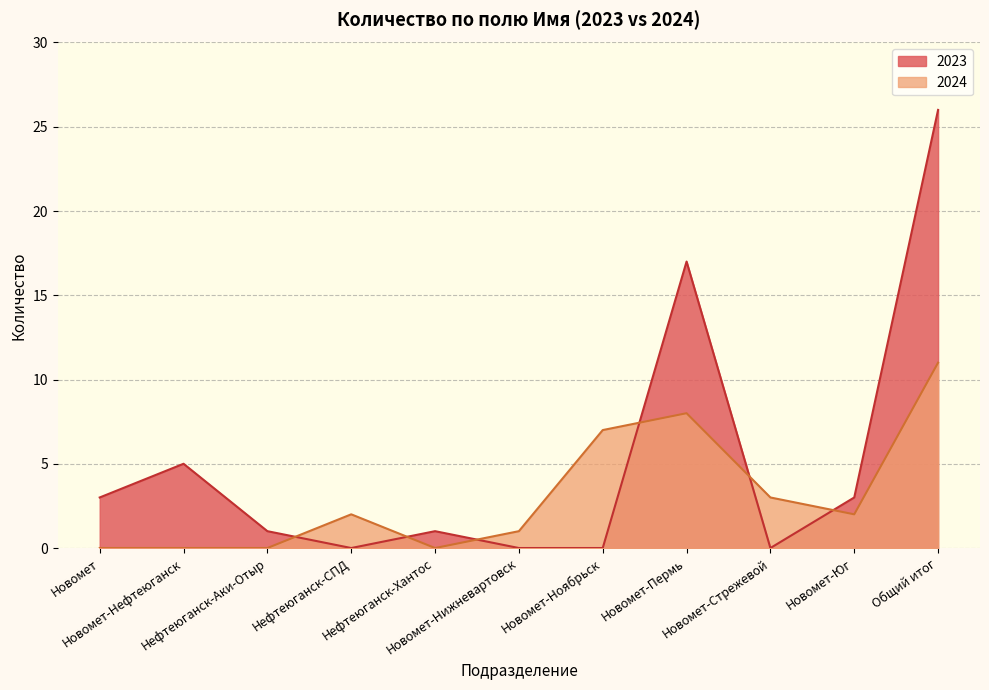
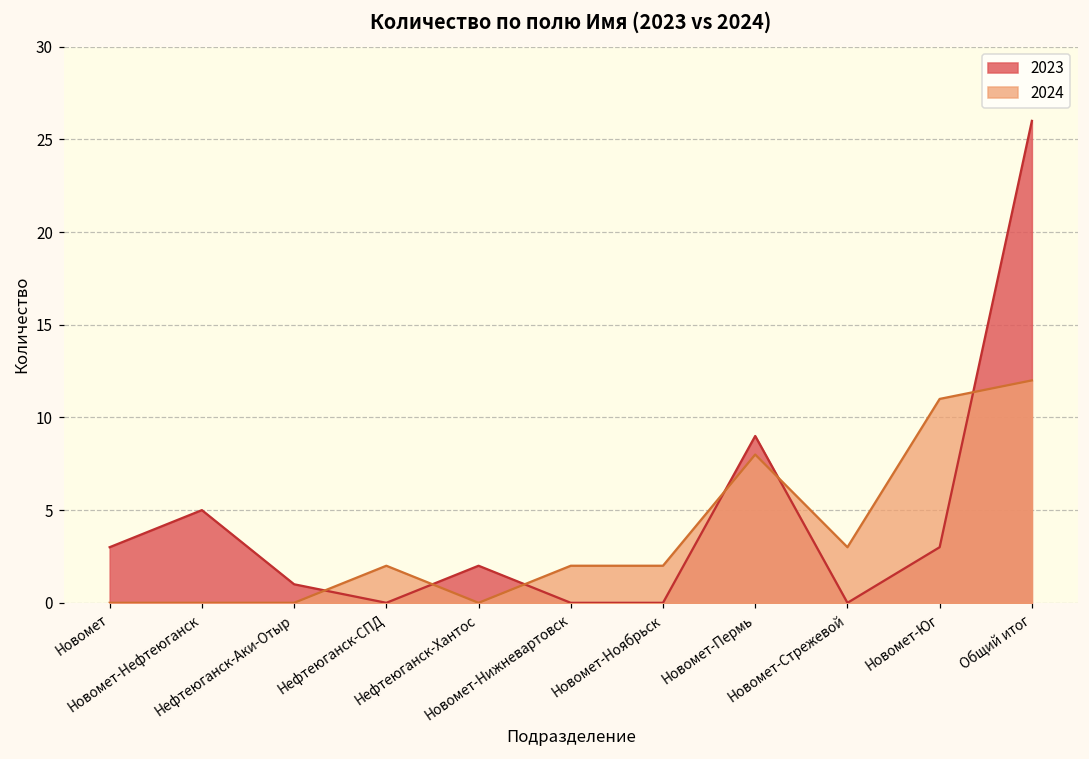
  {
    "2023": {
      "Новомет": 3,
      "Новомет-Нефтеюганск": 5,
      "Нефтеюганск-Аки-Отыр": 1,
      "Нефтеюганск-СПД": 0,
-     "Нефтеюганск-Хантос": 1,
+     "Нефтеюганск-Хантос": 2,
      "Новомет-Нижневартовск": 0,
      "Новомет-Ноябрьск": 0,
-     "Новомет-Пермь": 17,
+     "Новомет-Пермь": 9,
      "Новомет-Стрежевой": 0,
      "Новомет-Юг": 3,
      "Общий итог": 26
    },
    "2024": {
      "Новомет": 0,
      "Новомет-Нефтеюганск": 0,
      "Нефтеюганск-Аки-Отыр": 0,
      "Нефтеюганск-СПД": 2,
      "Нефтеюганск-Хантос": 0,
-     "Новомет-Нижневартовск": 1,
-     "Новомет-Ноябрьск": 7,
+     "Новомет-Нижневартовск": 2,
+     "Новомет-Ноябрьск": 2,
      "Новомет-Пермь": 8,
      "Новомет-Стрежевой": 3,
-     "Новомет-Юг": 2,
-     "Общий итог": 11
+     "Новомет-Юг": 11,
+     "Общий итог": 12
    }
  }
